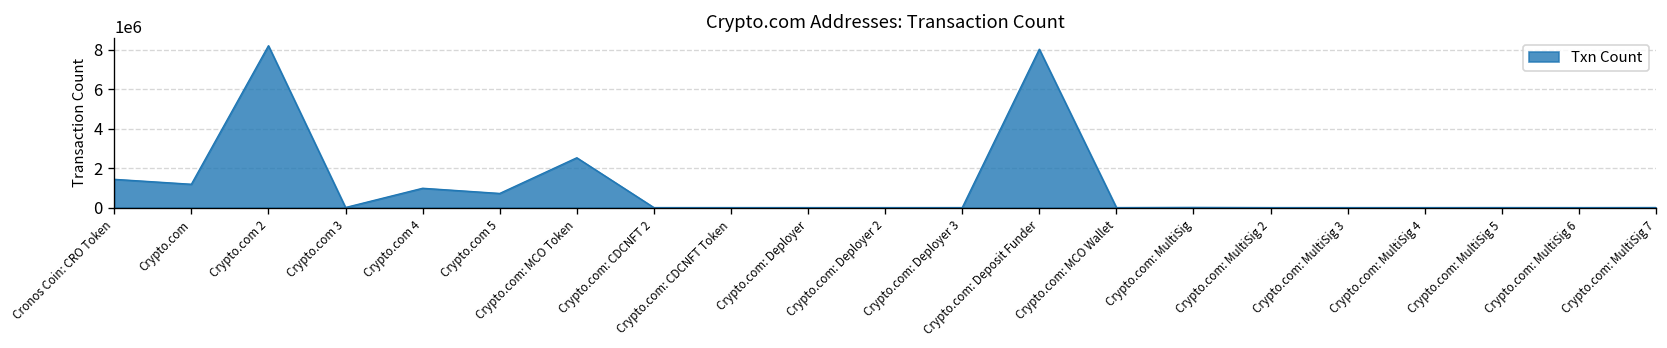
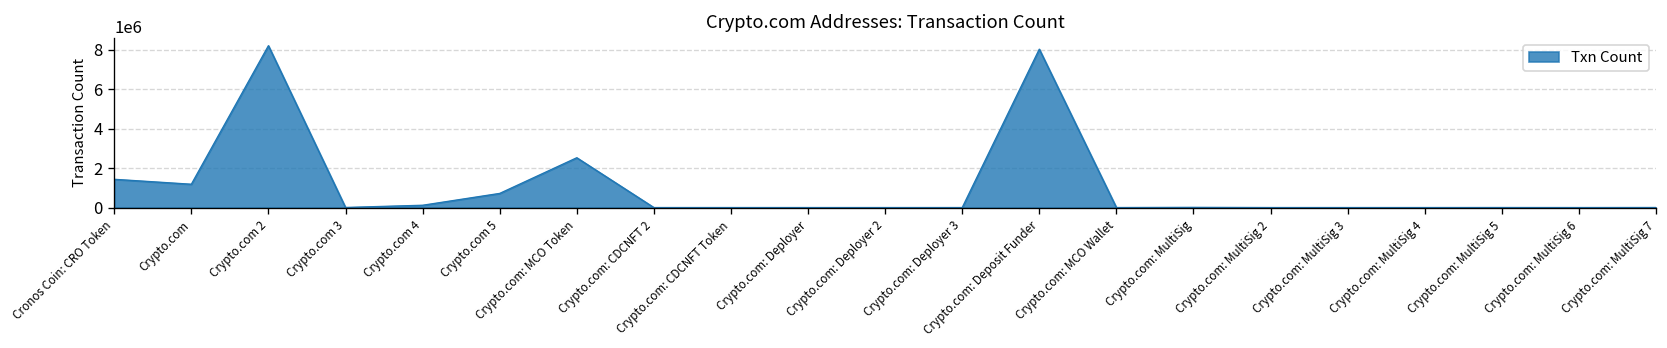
  {
    "Cronos Coin: CRO Token": 1400000,
    "Crypto.com": 1200000,
    "Crypto.com 2": 8200000,
    "Crypto.com 3": 0,
-   "Crypto.com 4": 1000000,
+   "Crypto.com 4": 100000,
    "Crypto.com 5": 700000,
    "Crypto.com: MCO Token": 2500000,
    "Crypto.com: CDCNFT 2": 0,
    "Crypto.com: CDCNFT Token": 0,
    "Crypto.com: Deployer": 0,
    "Crypto.com: Deployer 2": 0,
    "Crypto.com: Deployer 3": 0,
    "Crypto.com: Deposit Funder": 8000000,
    "Crypto.com: MCO Wallet": 0,
    "Crypto.com: MultiSig": 0,
    "Crypto.com: MultiSig 2": 0,
    "Crypto.com: MultiSig 3": 0,
    "Crypto.com: MultiSig 4": 0,
    "Crypto.com: MultiSig 5": 0,
    "Crypto.com: MultiSig 6": 0,
    "Crypto.com: MultiSig 7": 0
  }
